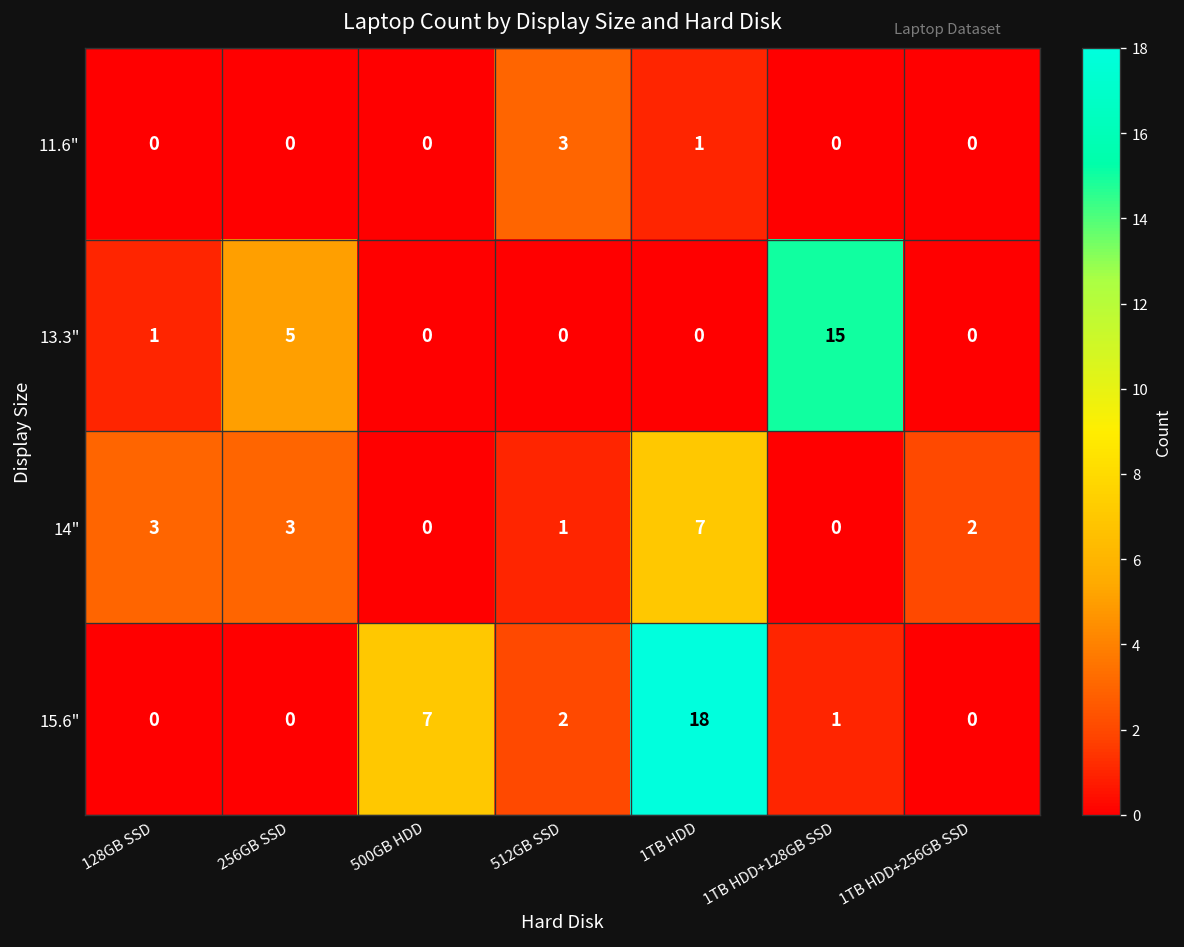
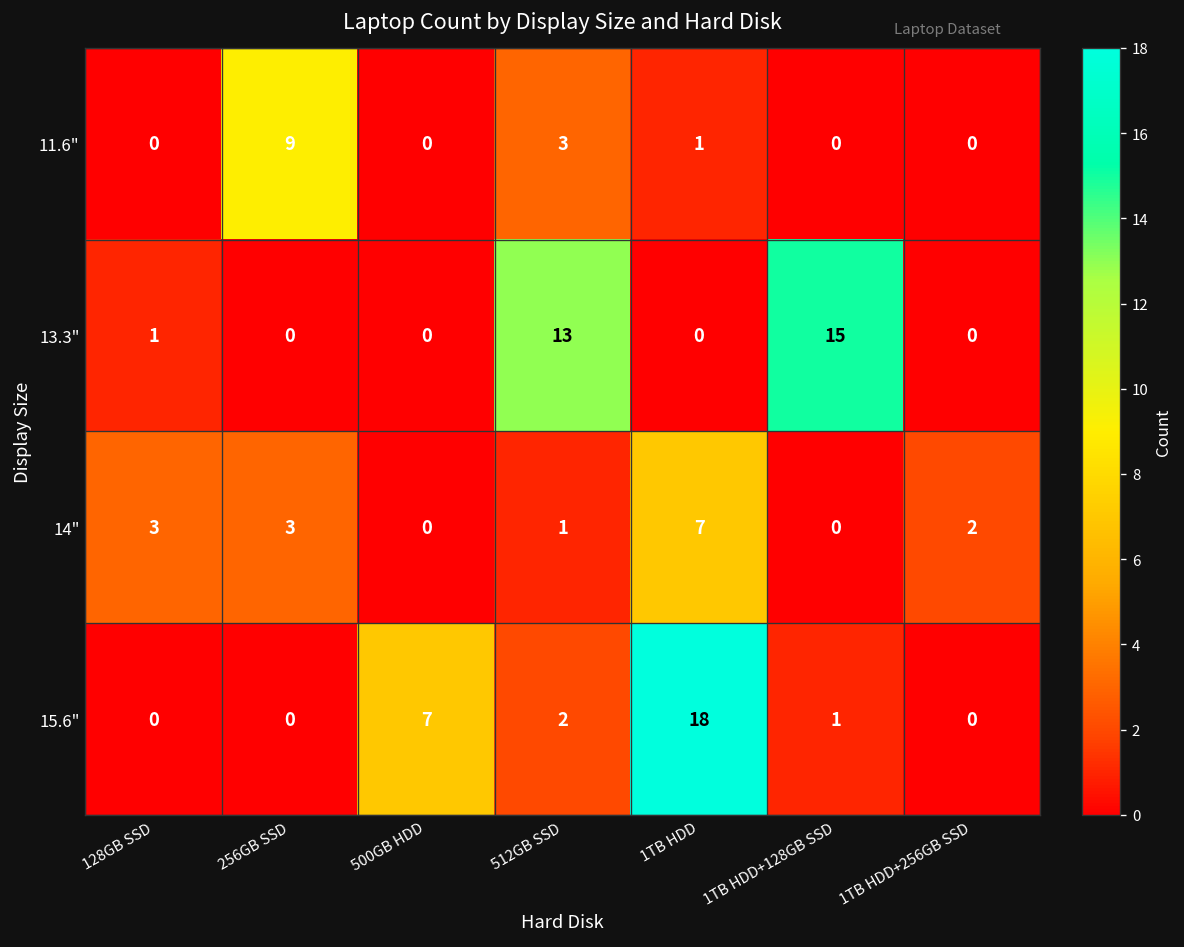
  {
    "11.6\"": {
      "128GB SSD": 0,
-     "256GB SSD": 0,
+     "256GB SSD": 9,
      "500GB HDD": 0,
      "512GB SSD": 3,
      "1TB HDD": 1,
      "1TB HDD+128GB SSD": 0,
      "1TB HDD+256GB SSD": 0
    },
    "13.3\"": {
      "128GB SSD": 1,
-     "256GB SSD": 5,
+     "256GB SSD": 0,
      "500GB HDD": 0,
-     "512GB SSD": 0,
+     "512GB SSD": 13,
      "1TB HDD": 0,
      "1TB HDD+128GB SSD": 15,
      "1TB HDD+256GB SSD": 0
    },
    "14\"": {
      "128GB SSD": 3,
      "256GB SSD": 3,
      "500GB HDD": 0,
      "512GB SSD": 1,
      "1TB HDD": 7,
      "1TB HDD+128GB SSD": 0,
      "1TB HDD+256GB SSD": 2
    },
    "15.6\"": {
      "128GB SSD": 0,
      "256GB SSD": 0,
      "500GB HDD": 7,
      "512GB SSD": 2,
      "1TB HDD": 18,
      "1TB HDD+128GB SSD": 1,
      "1TB HDD+256GB SSD": 0
    }
  }
